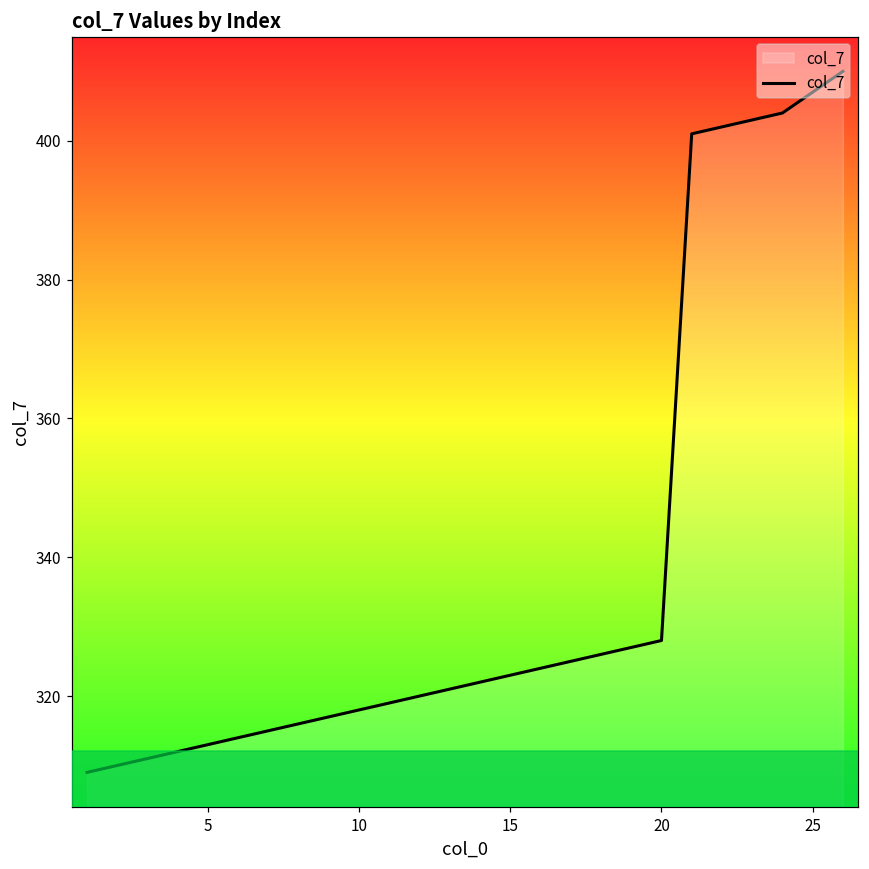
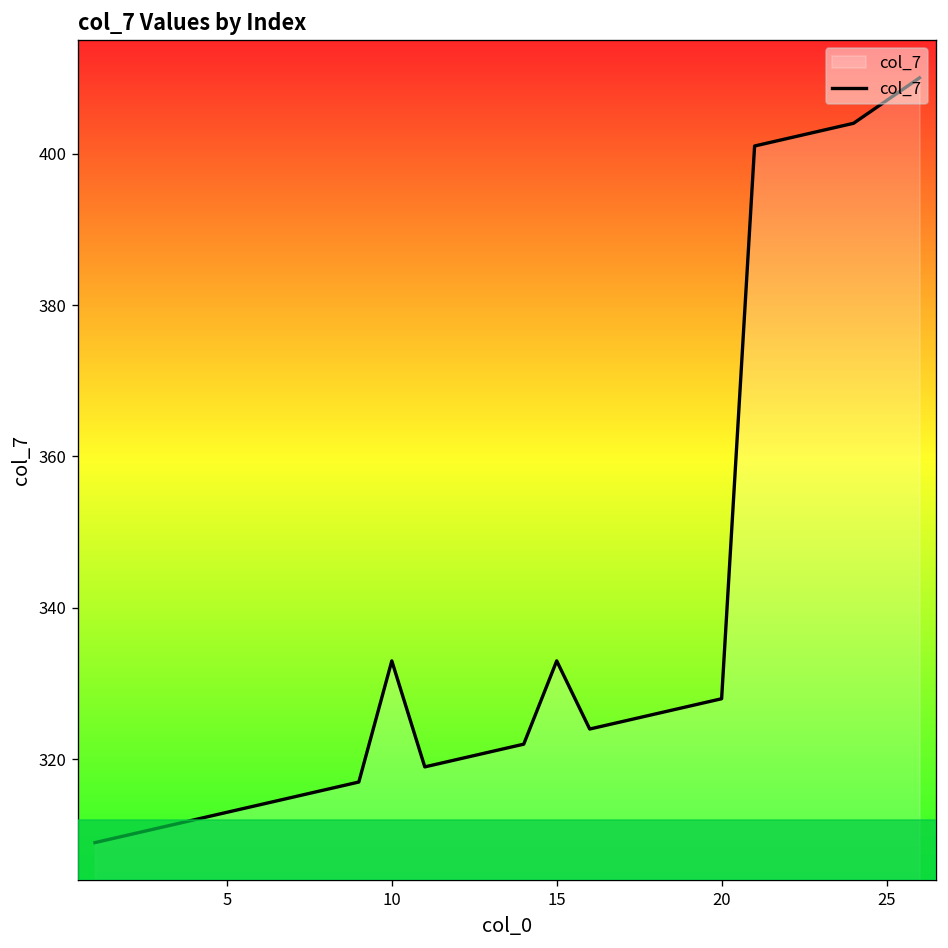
  {
    "5": 313,
-   "10": 318,
-   "15": 323,
+   "10": 333,
+   "15": 333,
    "20": 328
  }
